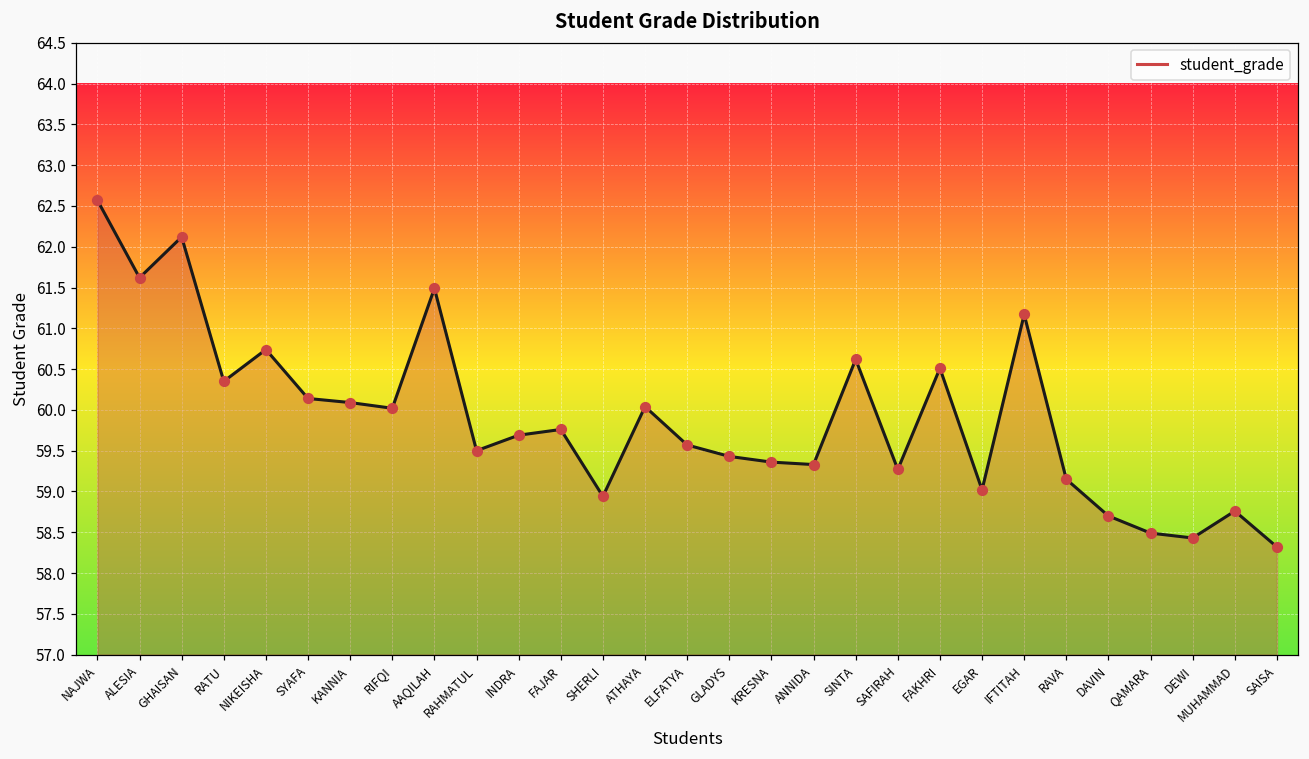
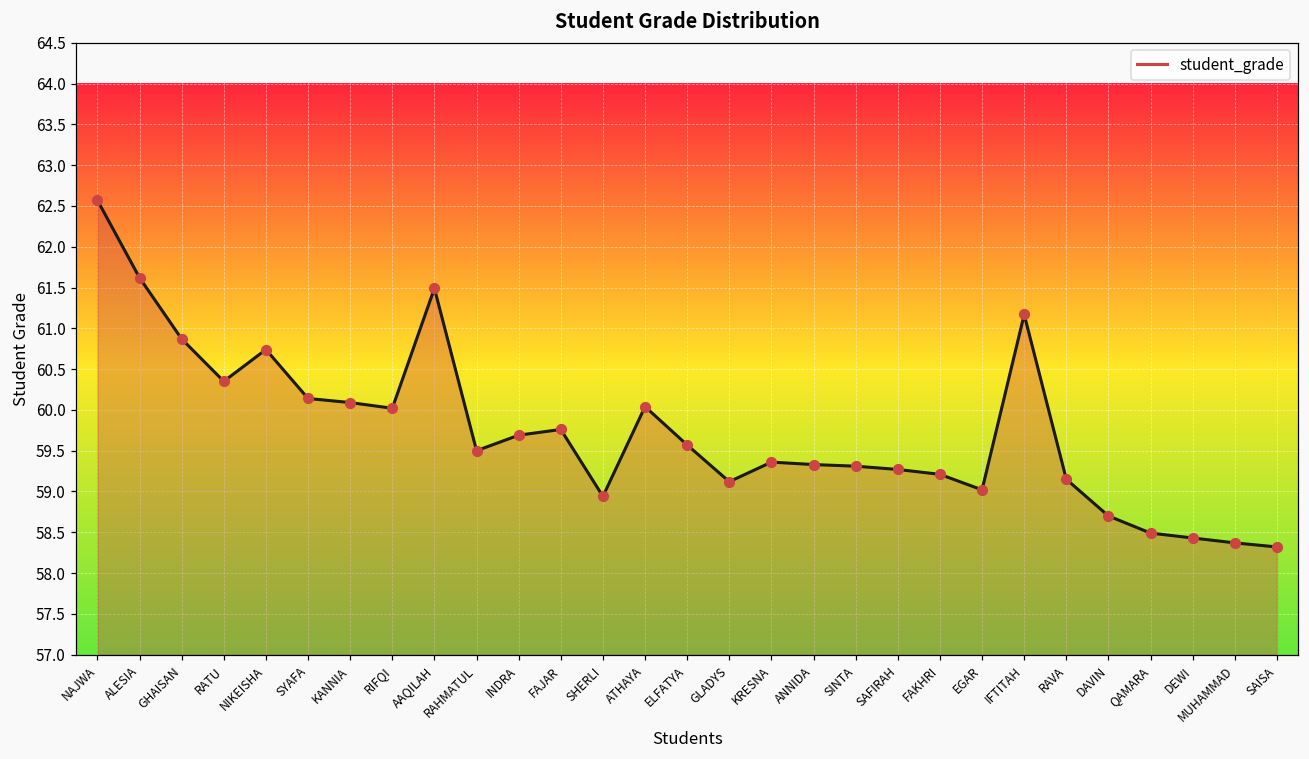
  {
    "NAJWA": 62.6,
    "ALESIA": 61.6,
-   "GHAISAN": 62.1,
+   "GHAISAN": 60.9,
    "RATU": 60.4,
    "NIKEISHA": 60.7,
    "SYAFA": 60.1,
    "KANNIA": 60.1,
    "RIFQI": 60.0,
    "AAQILAH": 61.5,
    "RAHMATUL": 59.5,
    "INDRA": 59.7,
    "FAJAR": 59.8,
    "SHERLI": 58.9,
    "ATHAYA": 60.0,
    "ELFATYA": 59.6,
-   "GLADYS": 59.4,
+   "GLADYS": 59.1,
    "KRESNA": 59.4,
    "ANNIDA": 59.3,
-   "SINTA": 60.6,
+   "SINTA": 59.3,
    "SAFIRAH": 59.3,
-   "FAKHRI": 60.5,
+   "FAKHRI": 59.2,
    "EGAR": 59.0,
    "IFTITAH": 61.2,
    "RAVA": 59.2,
    "DAVIN": 58.7,
    "QAMARA": 58.5,
    "DEWI": 58.4,
-   "MUHAMMAD": 58.8,
+   "MUHAMMAD": 58.4,
    "SAISA": 58.3
  }
